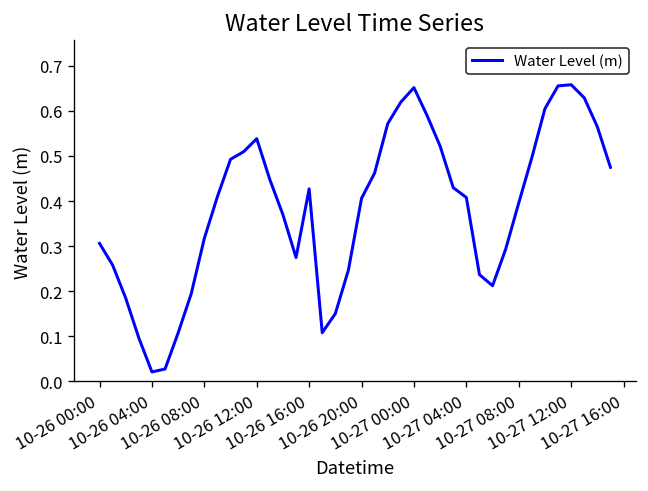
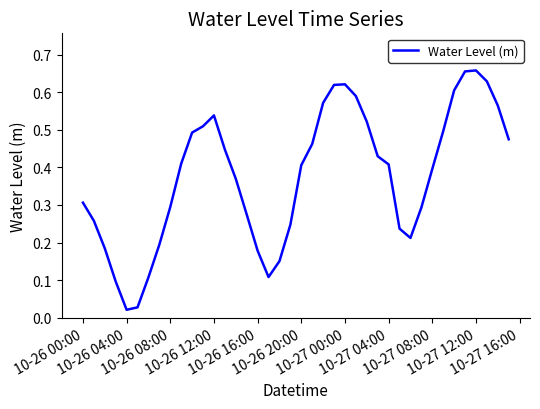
  {
    "10-26 00:00": 0.31,
    "10-26 04:00": 0.02,
-   "10-26 08:00": 0.32,
+   "10-26 08:00": 0.29,
    "10-26 12:00": 0.54,
-   "10-26 16:00": 0.43,
+   "10-26 16:00": 0.18,
    "10-26 20:00": 0.41,
-   "10-27 00:00": 0.65,
+   "10-27 00:00": 0.62,
    "10-27 04:00": 0.41,
    "10-27 08:00": 0.40,
    "10-27 12:00": 0.66
  }
